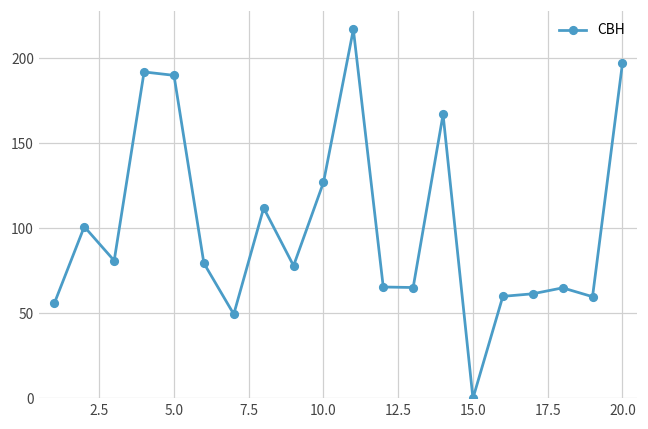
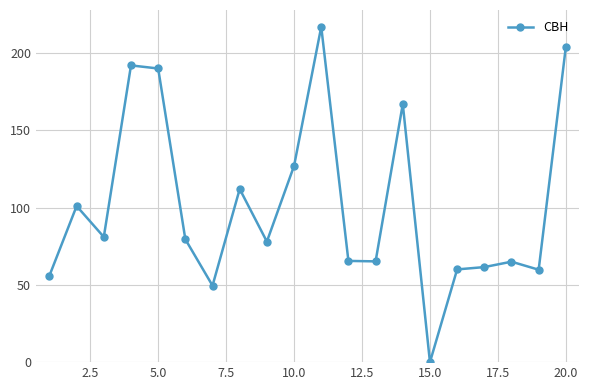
  {
    "5.0": 190,
    "10.0": 127,
    "15.0": 0,
-   "20.0": 197
+   "20.0": 204
  }
